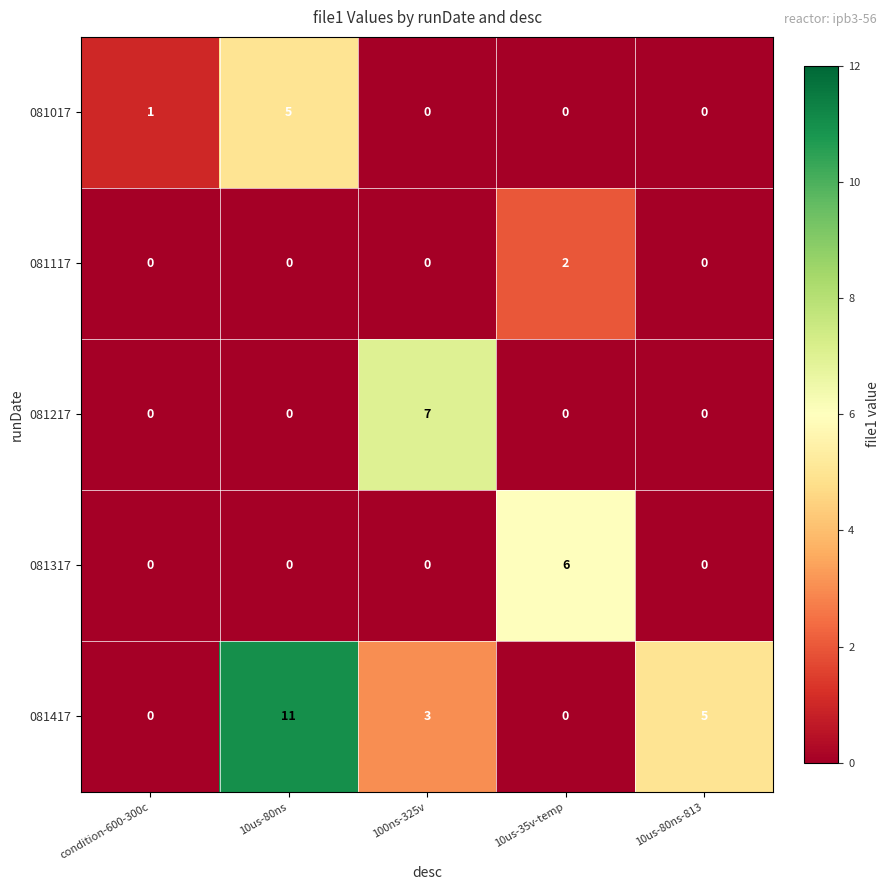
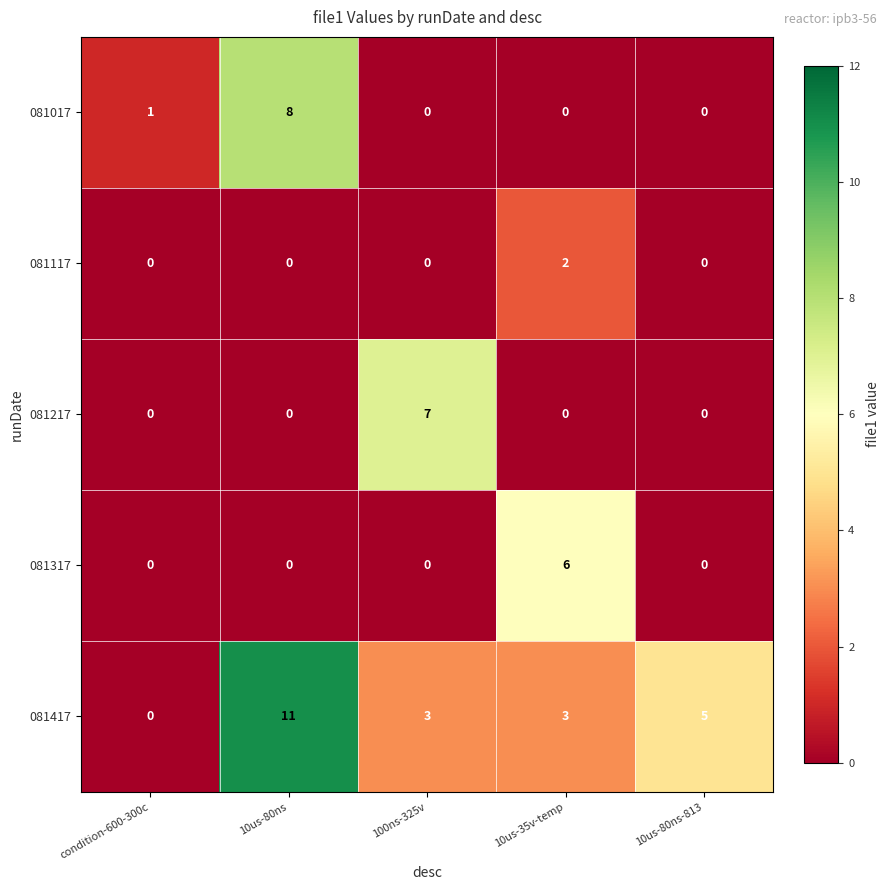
  {
    "081017": {
      "condition-600-300c": 1,
-     "10us-80ns": 5,
+     "10us-80ns": 8,
      "100ns-325v": 0,
      "10us-35v-temp": 0,
      "10us-80ns-813": 0
    },
    "081117": {
      "condition-600-300c": 0,
      "10us-80ns": 0,
      "100ns-325v": 0,
      "10us-35v-temp": 2,
      "10us-80ns-813": 0
    },
    "081217": {
      "condition-600-300c": 0,
      "10us-80ns": 0,
      "100ns-325v": 7,
      "10us-35v-temp": 0,
      "10us-80ns-813": 0
    },
    "081317": {
      "condition-600-300c": 0,
      "10us-80ns": 0,
      "100ns-325v": 0,
      "10us-35v-temp": 6,
      "10us-80ns-813": 0
    },
    "081417": {
      "condition-600-300c": 0,
      "10us-80ns": 11,
      "100ns-325v": 3,
-     "10us-35v-temp": 0,
+     "10us-35v-temp": 3,
      "10us-80ns-813": 5
    }
  }
